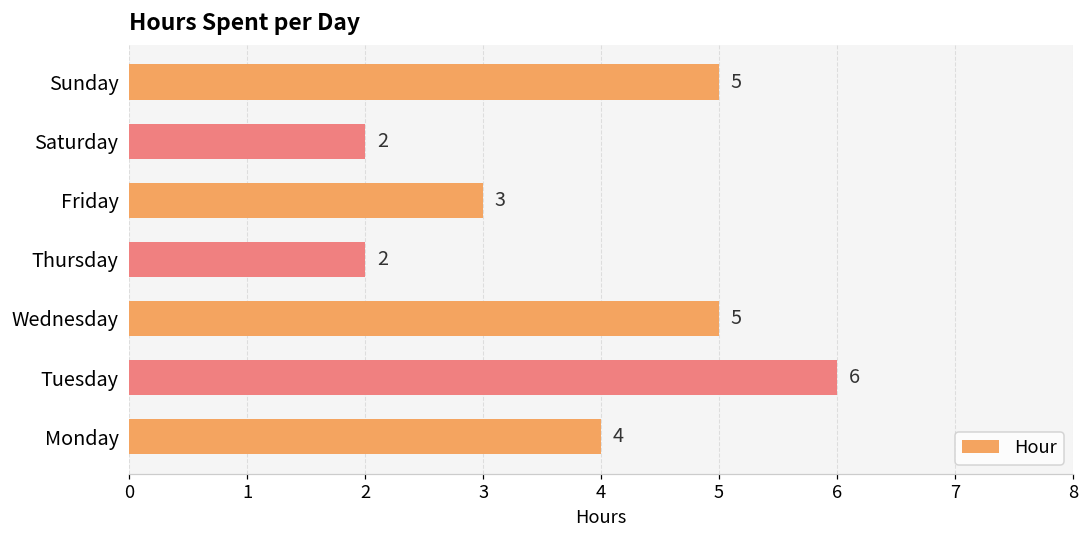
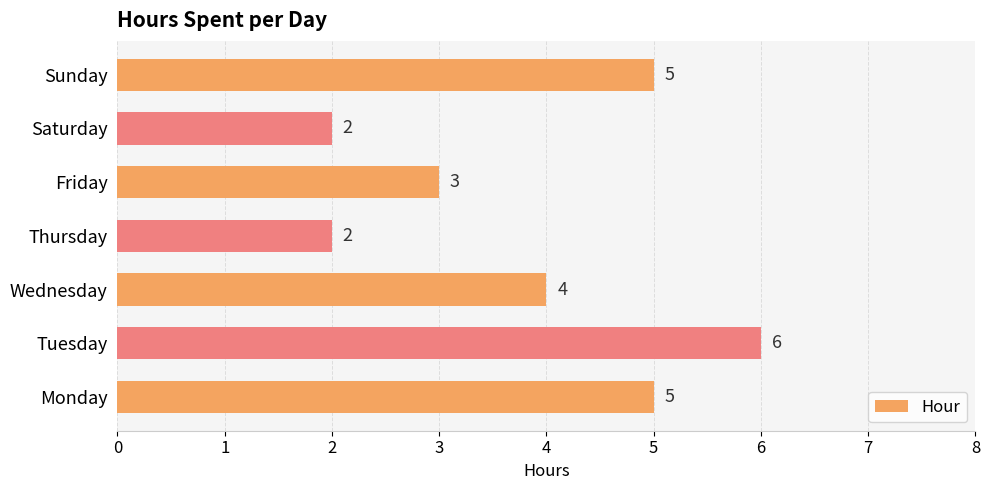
  {
    "Sunday": 5,
    "Saturday": 2,
    "Friday": 3,
    "Thursday": 2,
-   "Wednesday": 5,
+   "Wednesday": 4,
    "Tuesday": 6,
-   "Monday": 4
+   "Monday": 5
  }
